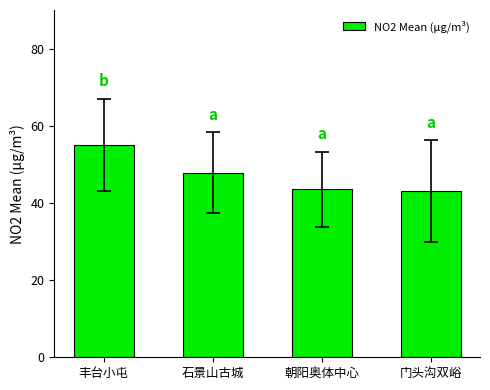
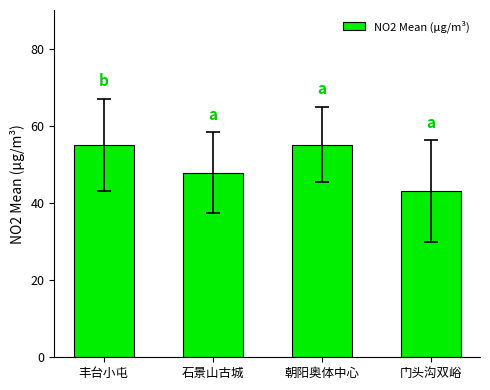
  {
    "NO2 Mean (μg/m³)": {
      "丰台小屯": 55,
      "石景山古城": 48,
-     "朝阳奥体中心": 44,
+     "朝阳奥体中心": 55,
      "门头沟双峪": 43
    }
  }
